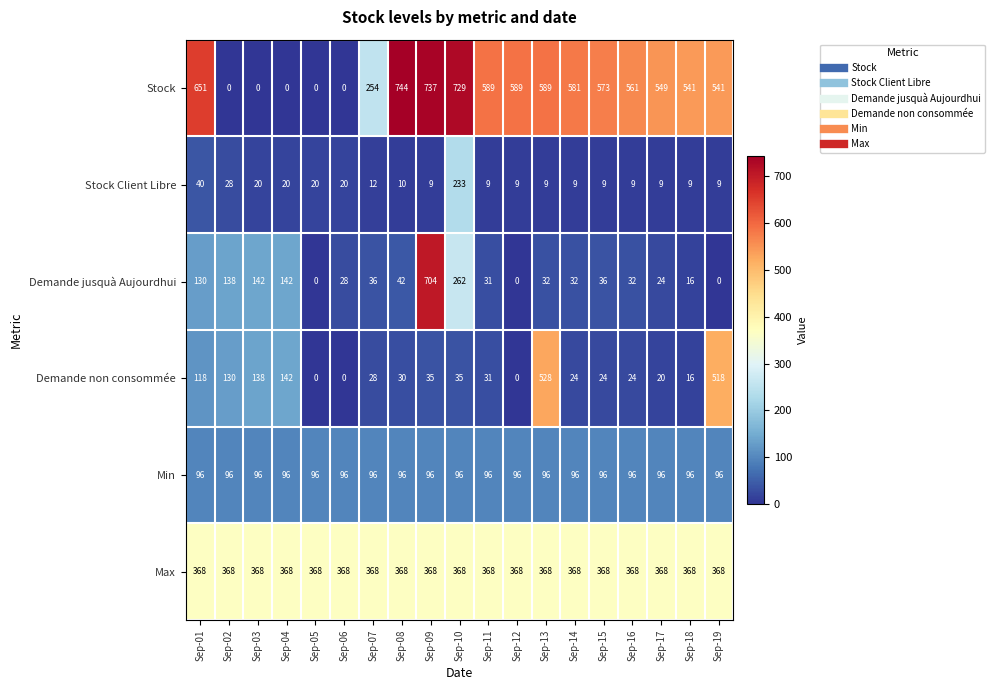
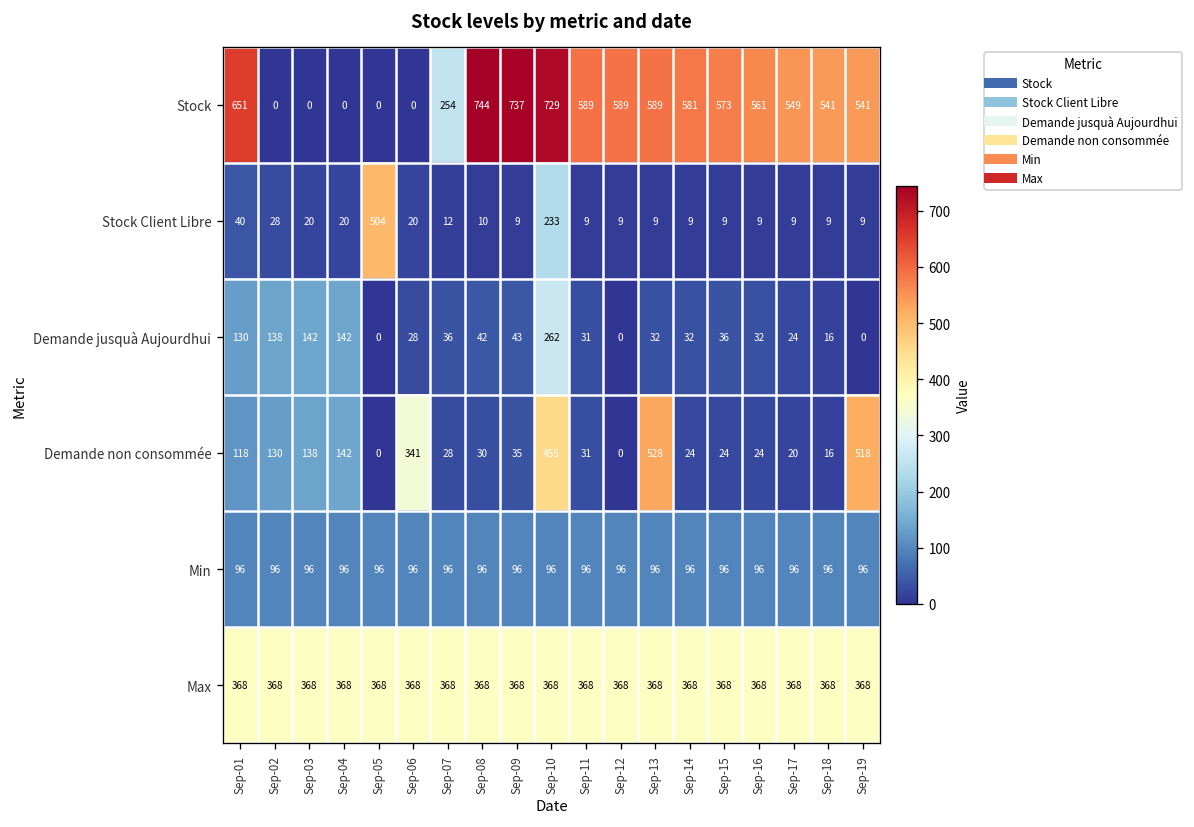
  {
    "Stock": {
      "Sep-01": 651,
      "Sep-02": 0,
      "Sep-03": 0,
      "Sep-04": 0,
      "Sep-05": 0,
      "Sep-06": 0,
      "Sep-07": 254,
      "Sep-08": 744,
      "Sep-09": 737,
      "Sep-10": 729,
      "Sep-11": 589,
      "Sep-12": 589,
      "Sep-13": 589,
      "Sep-14": 581,
      "Sep-15": 573,
      "Sep-16": 561,
      "Sep-17": 549,
      "Sep-18": 541,
      "Sep-19": 541
    },
    "Stock Client Libre": {
      "Sep-01": 40,
      "Sep-02": 28,
      "Sep-03": 20,
      "Sep-04": 20,
-     "Sep-05": 20,
+     "Sep-05": 504,
      "Sep-06": 20,
      "Sep-07": 12,
      "Sep-08": 10,
      "Sep-09": 9,
      "Sep-10": 233,
      "Sep-11": 9,
      "Sep-12": 9,
      "Sep-13": 9,
      "Sep-14": 9,
      "Sep-15": 9,
      "Sep-16": 9,
      "Sep-17": 9,
      "Sep-18": 9,
      "Sep-19": 9
    },
    "Demande jusquà Aujourdhui": {
      "Sep-01": 130,
      "Sep-02": 138,
      "Sep-03": 142,
      "Sep-04": 142,
      "Sep-05": 0,
      "Sep-06": 28,
      "Sep-07": 36,
      "Sep-08": 42,
-     "Sep-09": 704,
+     "Sep-09": 43,
      "Sep-10": 262,
      "Sep-11": 31,
      "Sep-12": 0,
      "Sep-13": 32,
      "Sep-14": 32,
      "Sep-15": 36,
      "Sep-16": 32,
      "Sep-17": 24,
      "Sep-18": 16,
      "Sep-19": 0
    },
    "Demande non consommée": {
      "Sep-01": 118,
      "Sep-02": 130,
      "Sep-03": 138,
      "Sep-04": 142,
      "Sep-05": 0,
-     "Sep-06": 0,
+     "Sep-06": 341,
      "Sep-07": 28,
      "Sep-08": 30,
      "Sep-09": 35,
-     "Sep-10": 35,
+     "Sep-10": 455,
      "Sep-11": 31,
      "Sep-12": 0,
      "Sep-13": 528,
      "Sep-14": 24,
      "Sep-15": 24,
      "Sep-16": 24,
      "Sep-17": 20,
      "Sep-18": 16,
      "Sep-19": 518
    },
    "Min": {
      "Sep-01": 96,
      "Sep-02": 96,
      "Sep-03": 96,
      "Sep-04": 96,
      "Sep-05": 96,
      "Sep-06": 96,
      "Sep-07": 96,
      "Sep-08": 96,
      "Sep-09": 96,
      "Sep-10": 96,
      "Sep-11": 96,
      "Sep-12": 96,
      "Sep-13": 96,
      "Sep-14": 96,
      "Sep-15": 96,
      "Sep-16": 96,
      "Sep-17": 96,
      "Sep-18": 96,
      "Sep-19": 96
    },
    "Max": {
      "Sep-01": 368,
      "Sep-02": 368,
      "Sep-03": 368,
      "Sep-04": 368,
      "Sep-05": 368,
      "Sep-06": 368,
      "Sep-07": 368,
      "Sep-08": 368,
      "Sep-09": 368,
      "Sep-10": 368,
      "Sep-11": 368,
      "Sep-12": 368,
      "Sep-13": 368,
      "Sep-14": 368,
      "Sep-15": 368,
      "Sep-16": 368,
      "Sep-17": 368,
      "Sep-18": 368,
      "Sep-19": 368
    }
  }
